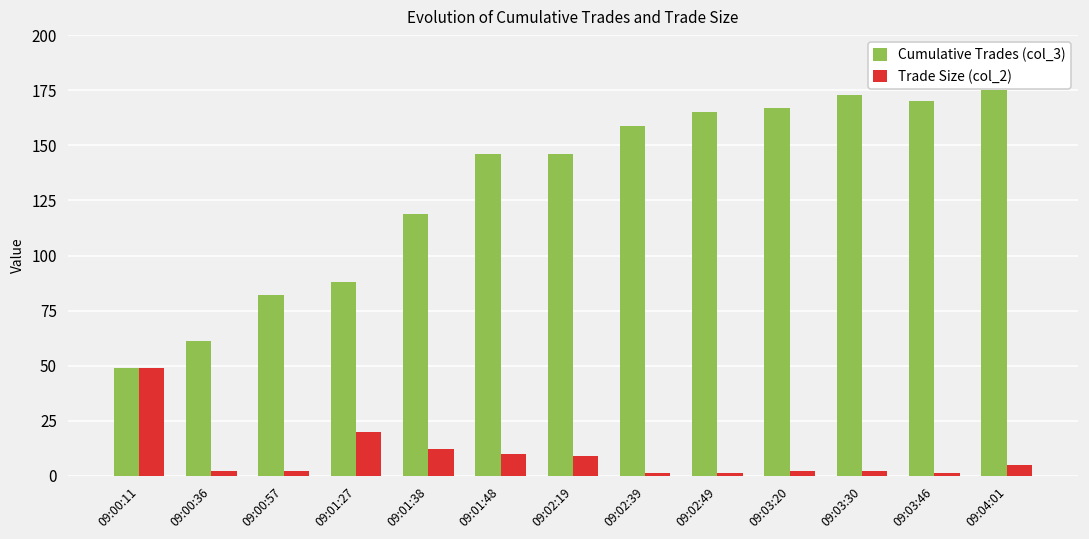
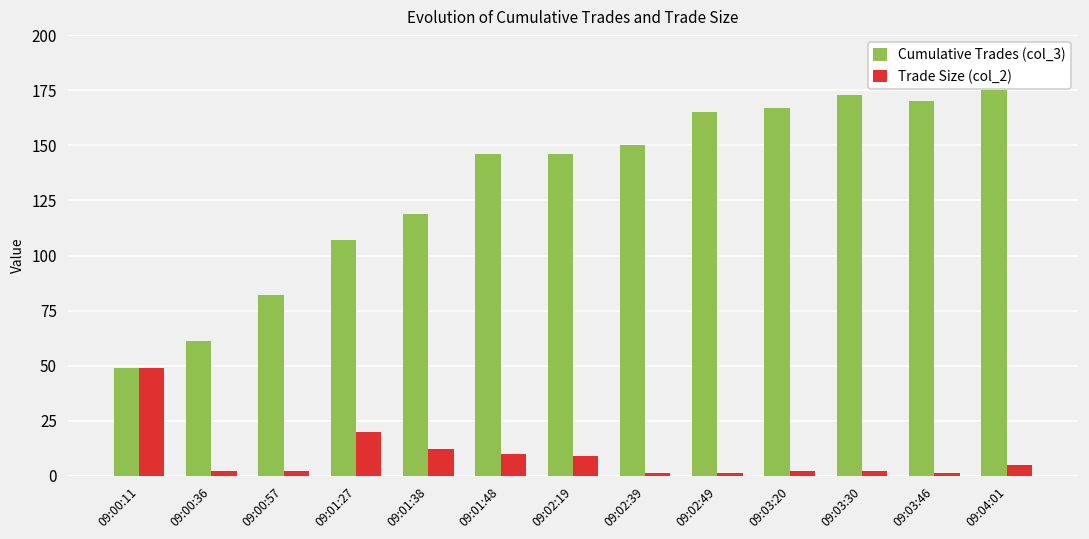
  {
    "Cumulative Trades (col_3)": {
      "09:00:11": 49,
      "09:00:36": 61,
      "09:00:57": 82,
-     "09:01:27": 88,
+     "09:01:27": 107,
      "09:01:38": 119,
      "09:01:48": 146,
      "09:02:19": 146,
-     "09:02:39": 159,
+     "09:02:39": 150,
      "09:02:49": 165,
      "09:03:20": 167,
      "09:03:30": 173,
      "09:03:46": 170,
      "09:04:01": 175
    },
    "Trade Size (col_2)": {
      "09:00:11": 49,
      "09:00:36": 2,
      "09:00:57": 2,
      "09:01:27": 20,
      "09:01:38": 12,
      "09:01:48": 10,
      "09:02:19": 9,
      "09:03:20": 2,
      "09:03:30": 2,
      "09:04:01": 5
    }
  }
